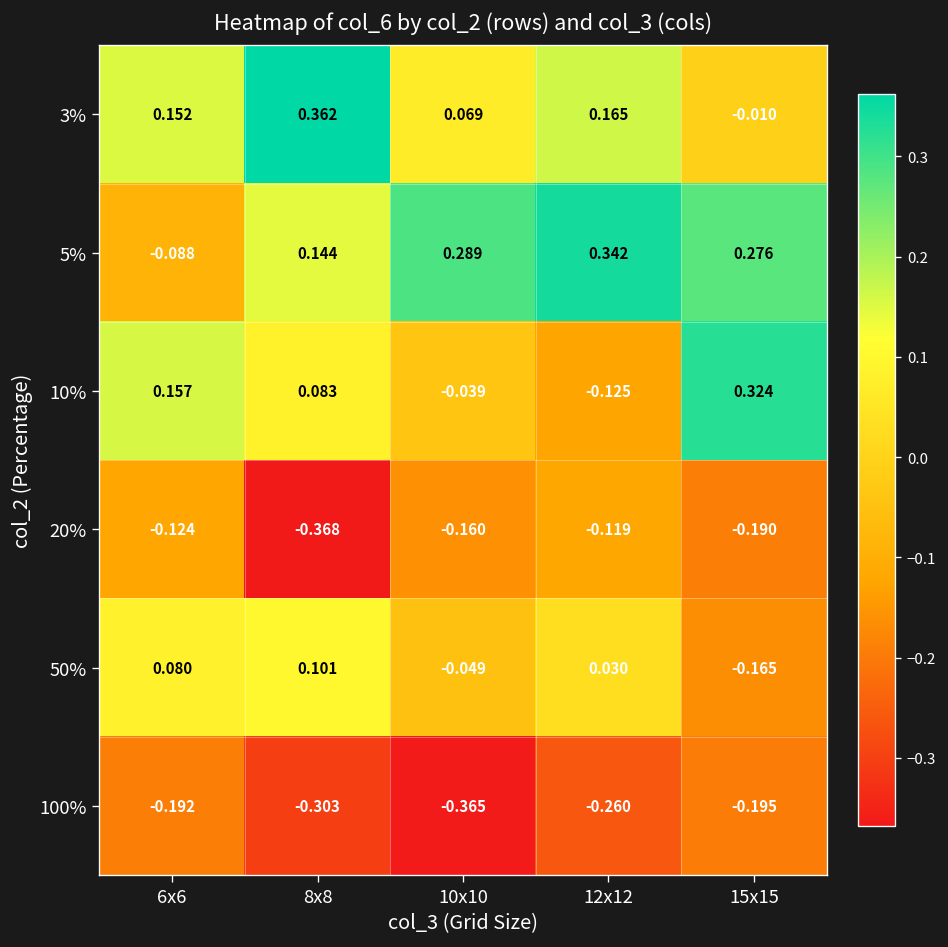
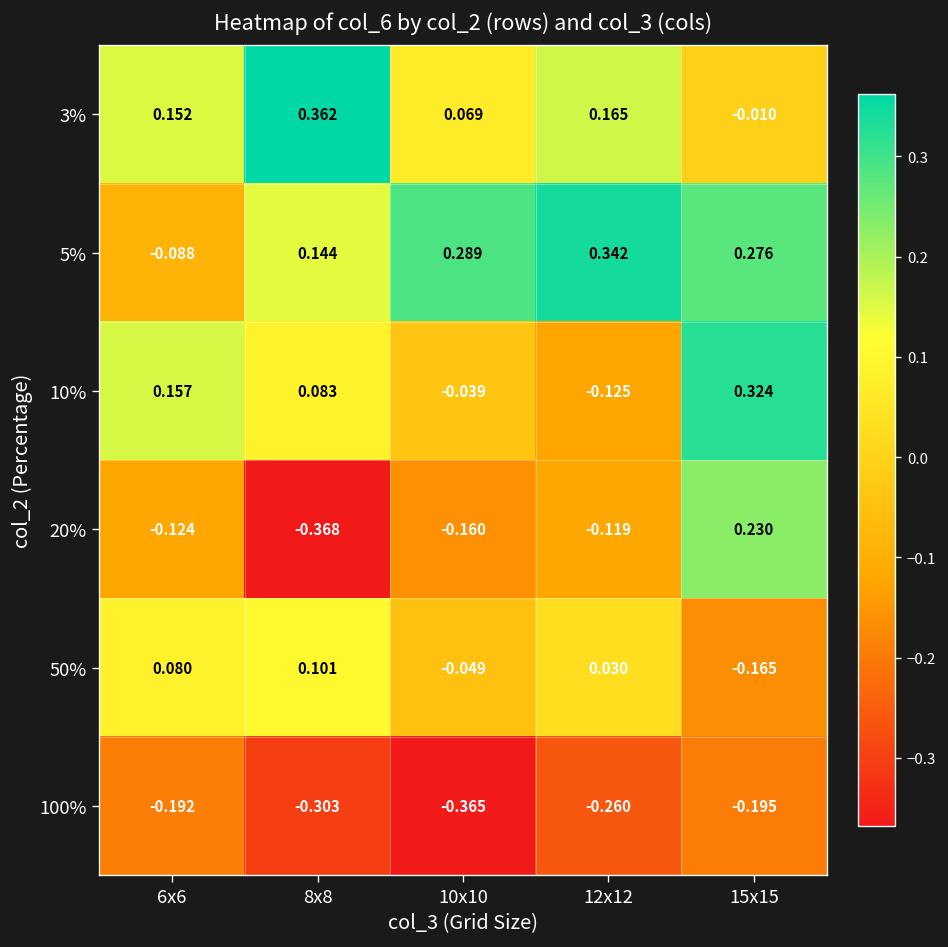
  {
    "3%": {
      "6x6": 0.152,
      "8x8": 0.362,
      "10x10": 0.069,
      "12x12": 0.165,
      "15x15": -0.010
    },
    "5%": {
      "6x6": -0.088,
      "8x8": 0.144,
      "10x10": 0.289,
      "12x12": 0.342,
      "15x15": 0.276
    },
    "10%": {
      "6x6": 0.157,
      "8x8": 0.083,
      "10x10": -0.039,
      "12x12": -0.125,
      "15x15": 0.324
    },
    "20%": {
      "6x6": -0.124,
      "8x8": -0.368,
      "10x10": -0.160,
      "12x12": -0.119,
-     "15x15": -0.190
+     "15x15": 0.230
    },
    "50%": {
      "6x6": 0.080,
      "8x8": 0.101,
      "10x10": -0.049,
      "12x12": 0.030,
      "15x15": -0.165
    },
    "100%": {
      "6x6": -0.192,
      "8x8": -0.303,
      "10x10": -0.365,
      "12x12": -0.260,
      "15x15": -0.195
    }
  }
